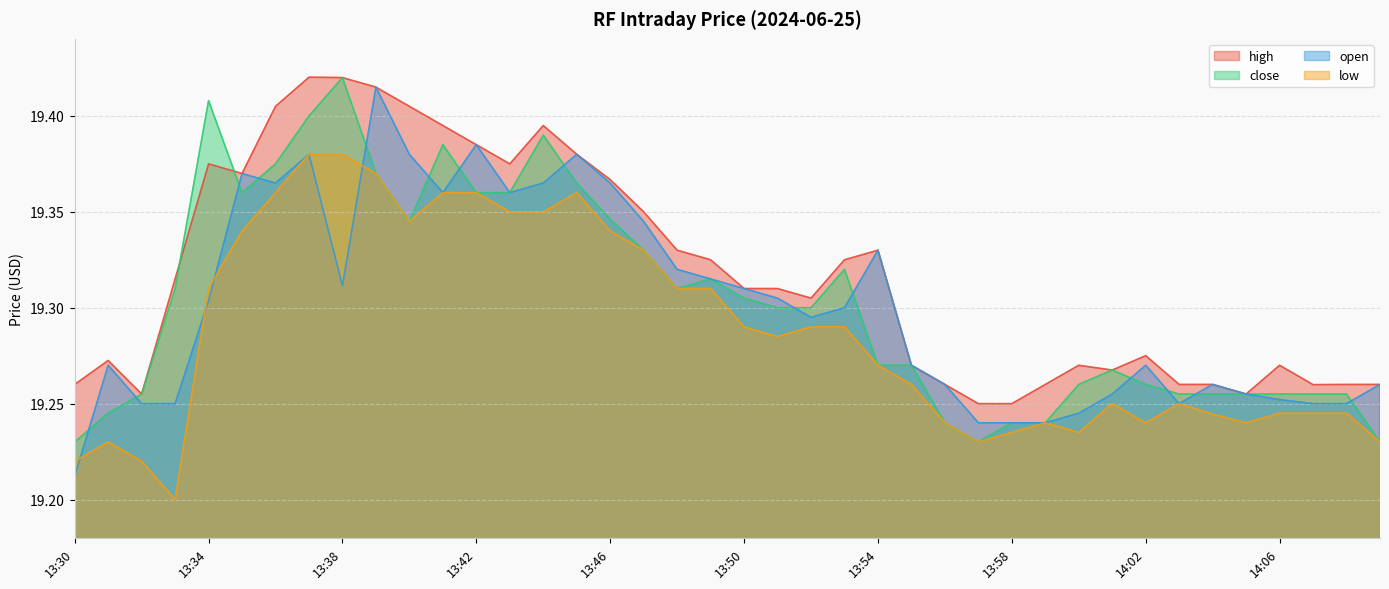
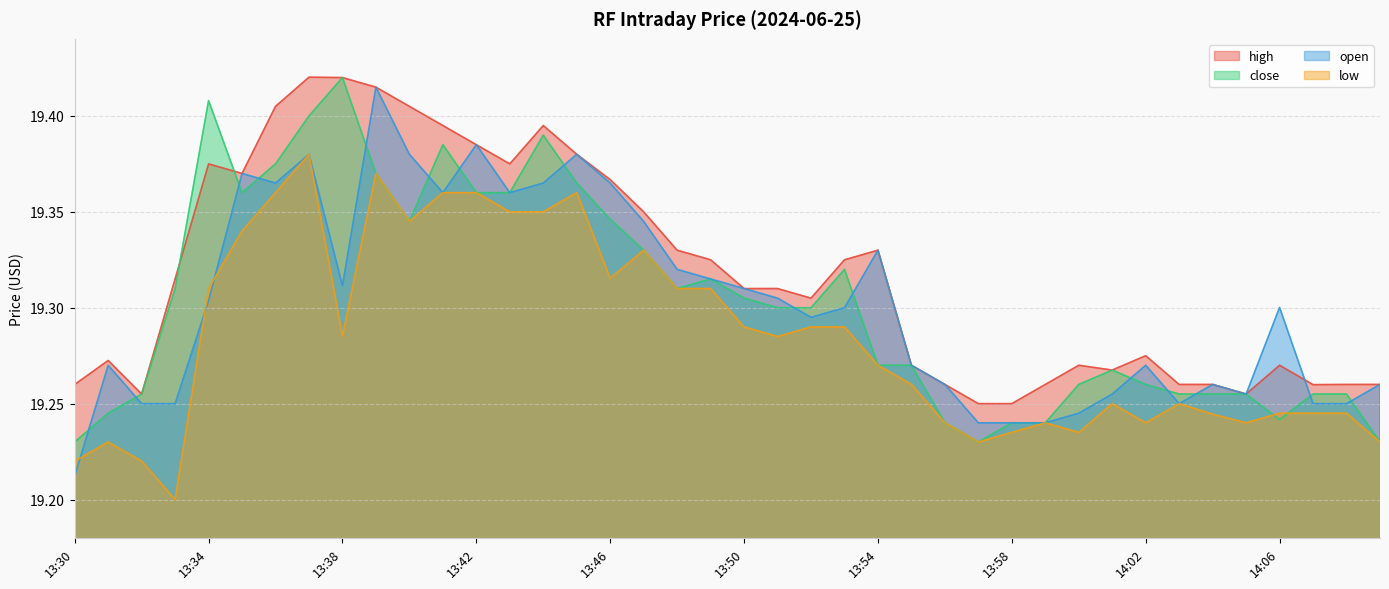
  {
    "high": {
      "13:30": 19.260,
      "13:34": 19.375,
      "13:46": 19.367,
      "13:58": 19.250,
      "14:02": 19.275,
      "14:06": 19.270
    },
    "close": {
      "13:30": 19.230,
      "13:34": 19.408,
      "13:46": 19.346,
      "13:50": 19.305,
      "14:02": 19.260,
-     "14:06": 19.255
+     "14:06": 19.242
    },
    "open": {
      "13:30": 19.212,
      "13:34": 19.304,
      "13:38": 19.311,
      "13:46": 19.365,
      "14:02": 19.270,
-     "14:06": 19.252
+     "14:06": 19.300
    },
    "low": {
      "13:30": 19.220,
      "13:34": 19.310,
-     "13:38": 19.380,
-     "13:46": 19.340,
+     "13:38": 19.285,
+     "13:46": 19.315,
      "13:50": 19.290,
      "13:58": 19.235,
      "14:02": 19.240,
      "14:06": 19.245
    }
  }
